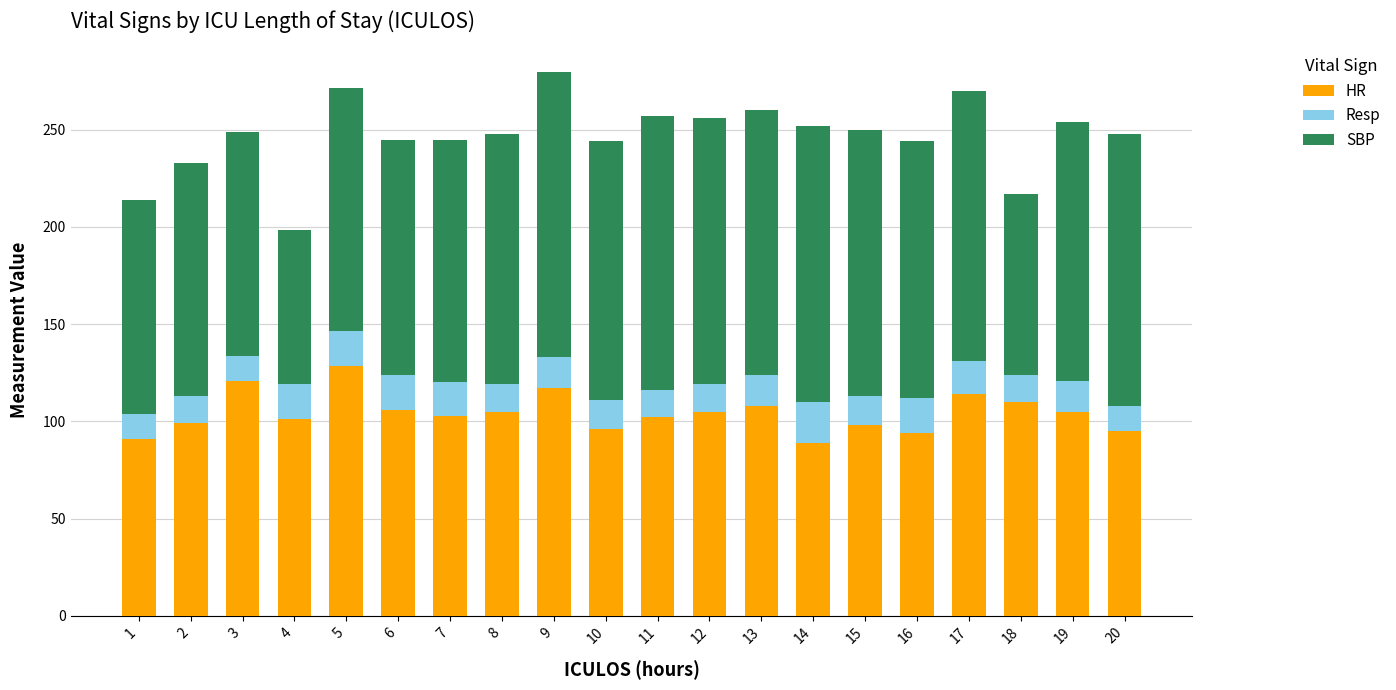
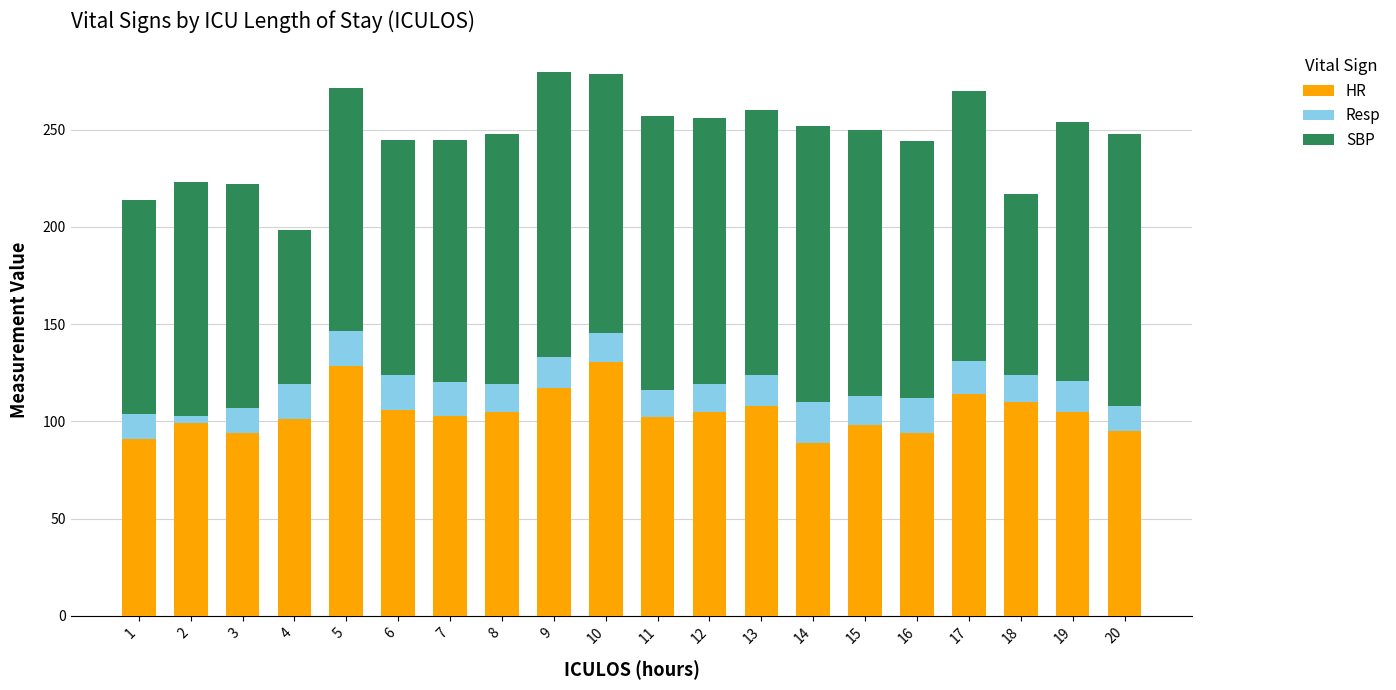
  {
    "HR": {
      "1": 91,
      "2": 99,
-     "3": 121,
+     "3": 94,
      "4": 101,
      "5": 128,
      "6": 106,
      "7": 103,
      "8": 105,
      "9": 117,
-     "10": 96,
+     "10": 131,
      "11": 102,
      "12": 105,
      "13": 108,
      "14": 89,
      "15": 98,
      "16": 94,
      "17": 114,
      "18": 110,
      "19": 105,
      "20": 95
    },
    "Resp": {
      "1": 13,
-     "2": 14,
+     "2": 4,
      "3": 13,
      "4": 18,
      "5": 18,
      "6": 18,
      "7": 17,
      "8": 14,
      "9": 16,
      "10": 15,
      "11": 14,
      "12": 14,
      "13": 16,
      "14": 21,
      "15": 15,
      "16": 18,
      "17": 17,
      "18": 14,
      "19": 16,
      "20": 13
    },
    "SBP": {
      "1": 110,
      "2": 120,
      "3": 115,
      "4": 80,
      "5": 125,
      "6": 121,
      "7": 125,
      "8": 129,
      "9": 147,
      "10": 133,
      "11": 141,
      "12": 137,
      "13": 136,
      "14": 142,
      "15": 137,
      "16": 132,
      "17": 139,
      "18": 93,
      "19": 133,
      "20": 140
    }
  }
